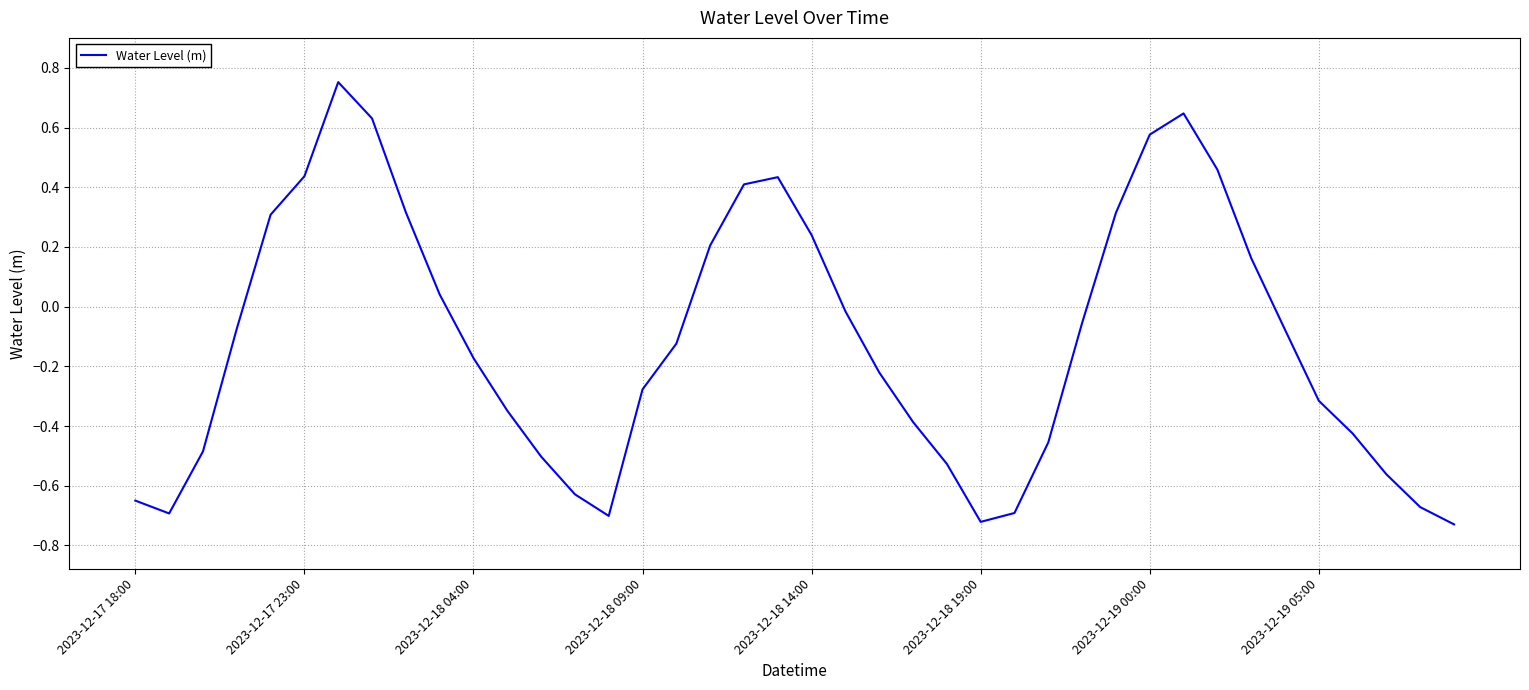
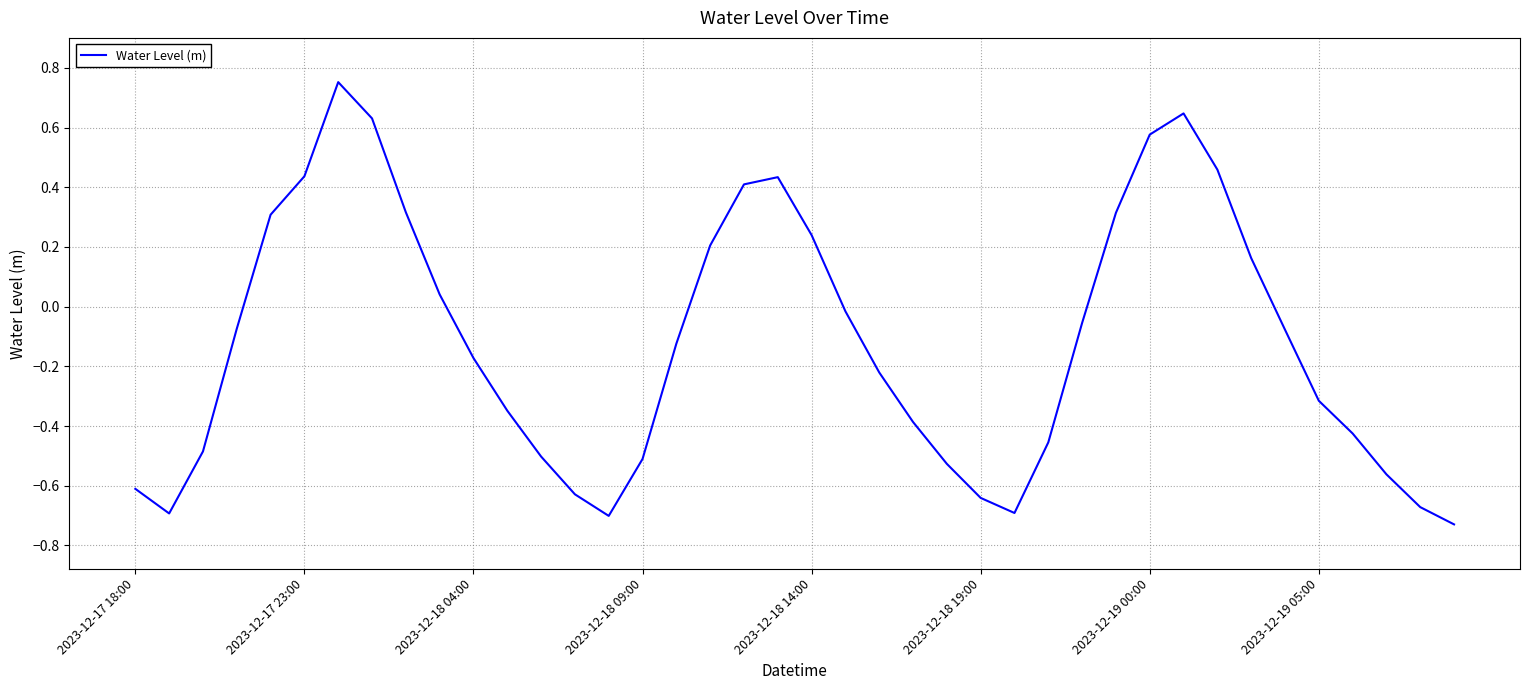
  {
-   "2023-12-17 18:00": -0.65,
+   "2023-12-17 18:00": -0.61,
    "2023-12-17 23:00": 0.44,
    "2023-12-18 04:00": -0.17,
-   "2023-12-18 09:00": -0.28,
+   "2023-12-18 09:00": -0.51,
    "2023-12-18 14:00": 0.24,
-   "2023-12-18 19:00": -0.72,
+   "2023-12-18 19:00": -0.64,
    "2023-12-19 00:00": 0.58,
    "2023-12-19 05:00": -0.32
  }
